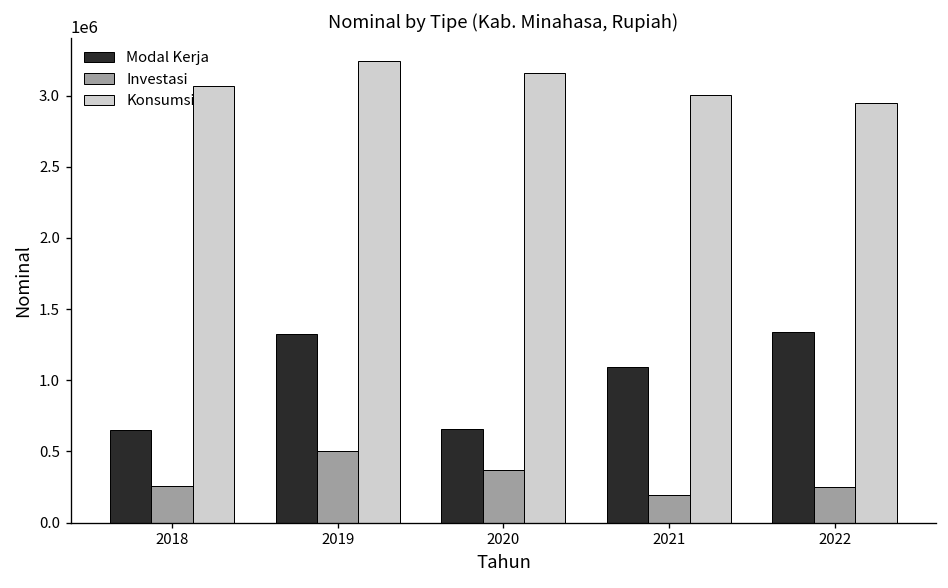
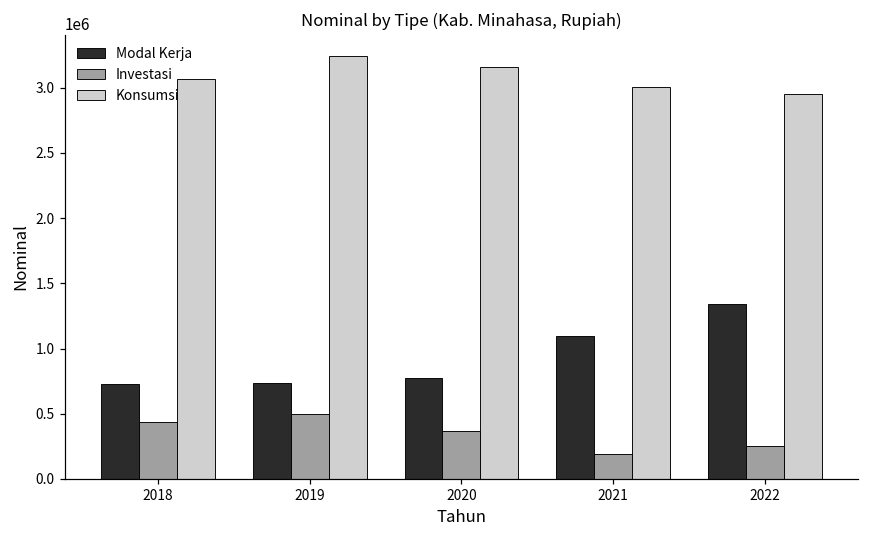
  {
    "Modal Kerja": {
-     "2018": 650000,
-     "2019": 1330000,
-     "2020": 650000,
+     "2018": 730000,
+     "2019": 740000,
+     "2020": 770000,
      "2021": 1090000,
      "2022": 1340000
    },
    "Investasi": {
-     "2018": 250000,
+     "2018": 440000,
      "2019": 500000,
      "2020": 370000,
      "2021": 190000,
      "2022": 250000
    },
    "Konsumsi": {
      "2018": 3070000,
      "2019": 3240000,
      "2020": 3160000,
      "2021": 3010000,
      "2022": 2950000
    }
  }
